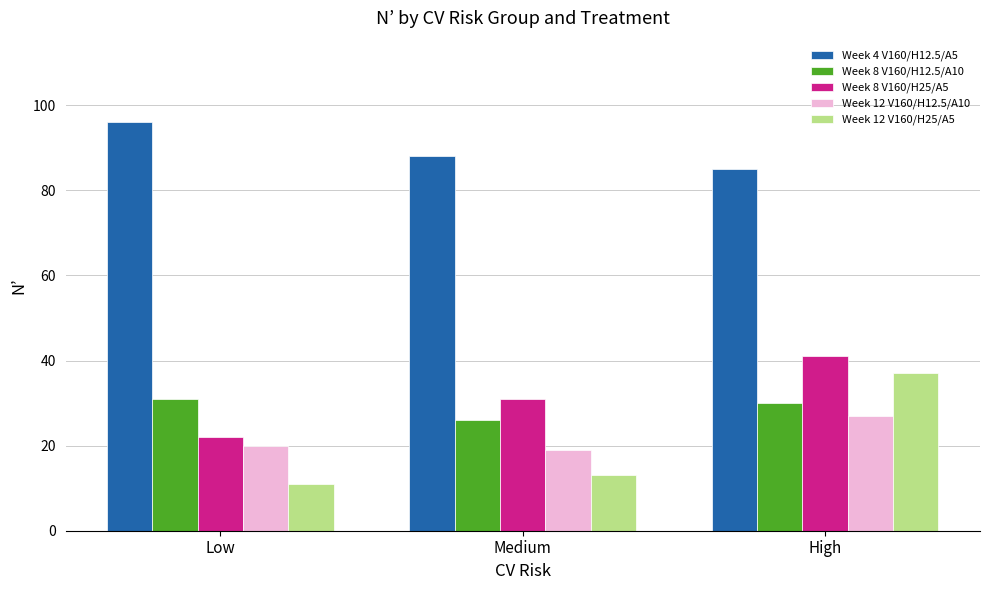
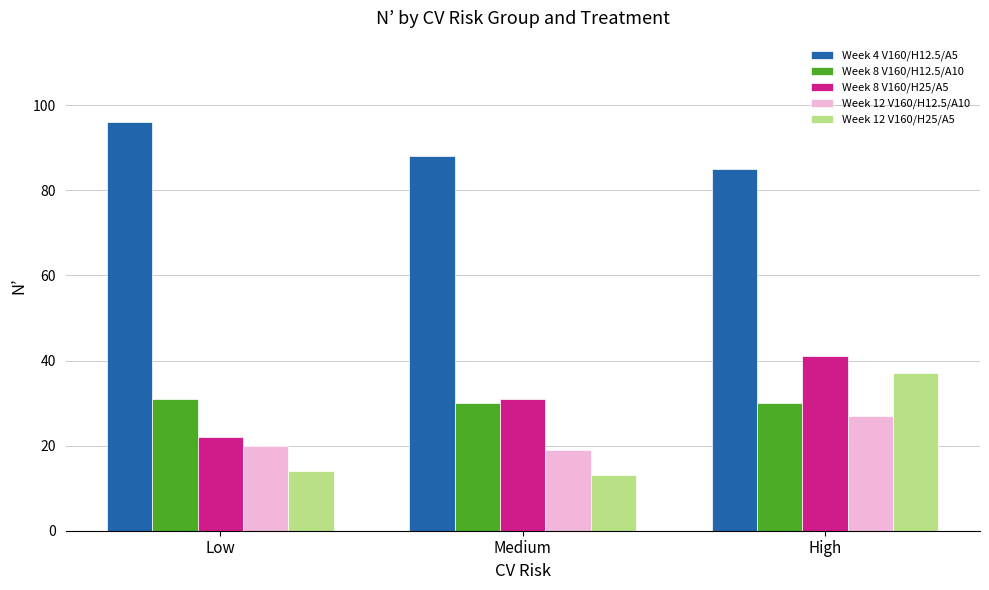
  {
    "Week 4 V160/H12.5/A5": {
      "Low": 96,
      "Medium": 88,
      "High": 85
    },
    "Week 8 V160/H12.5/A10": {
      "Low": 31,
-     "Medium": 26,
+     "Medium": 30,
      "High": 30
    },
    "Week 8 V160/H25/A5": {
      "Low": 22,
      "Medium": 31,
      "High": 41
    },
    "Week 12 V160/H12.5/A10": {
      "Low": 20,
      "Medium": 19,
      "High": 27
    },
    "Week 12 V160/H25/A5": {
-     "Low": 11,
+     "Low": 14,
      "Medium": 13,
      "High": 37
    }
  }
